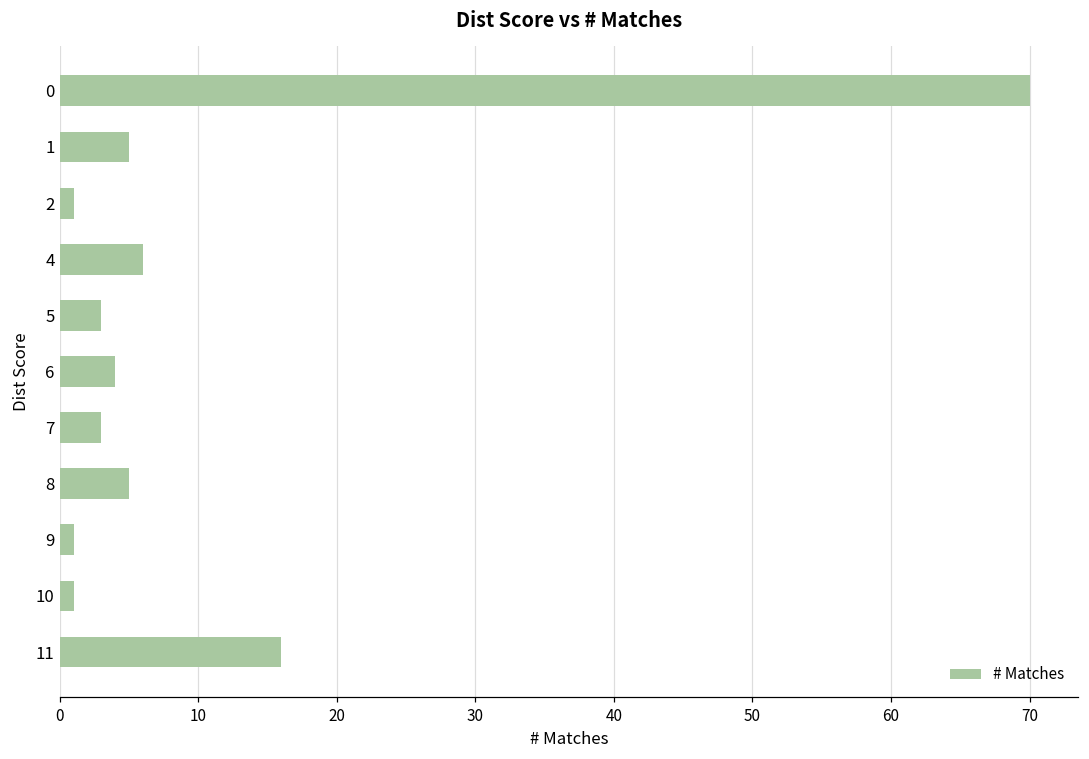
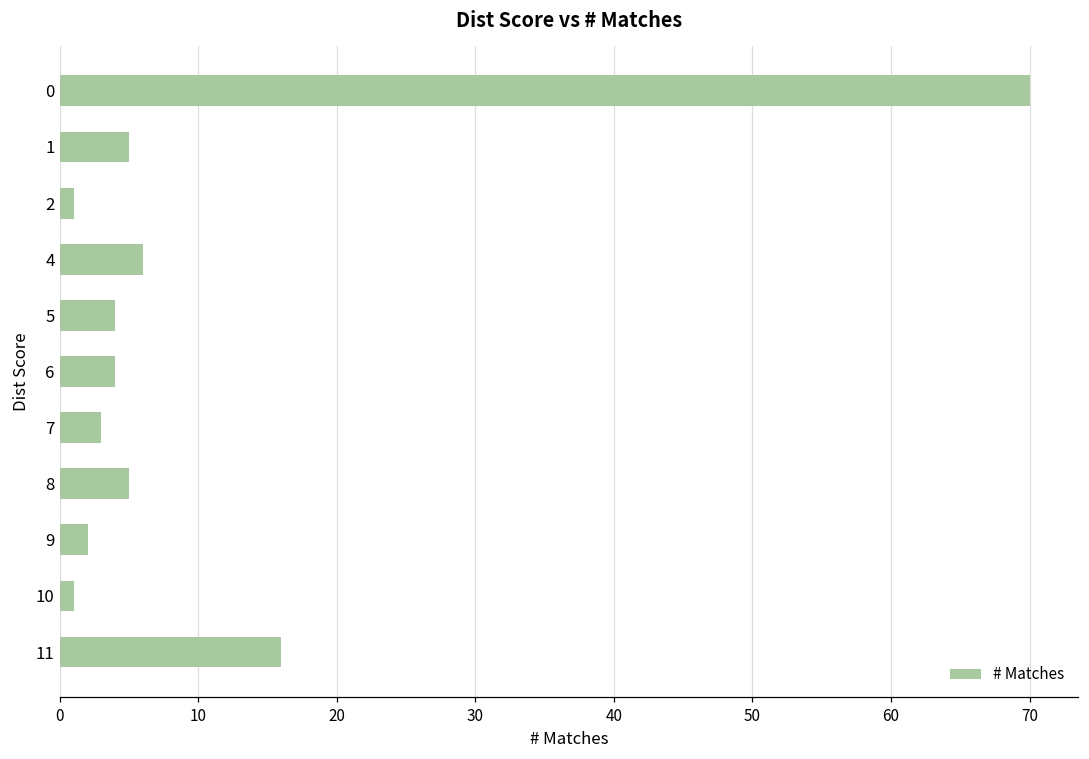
  {
    "0": 70,
    "1": 5,
    "2": 1,
    "4": 6,
-   "5": 3,
+   "5": 4,
    "6": 4,
    "7": 3,
    "8": 5,
-   "9": 1,
+   "9": 2,
    "10": 1,
    "11": 16
  }
